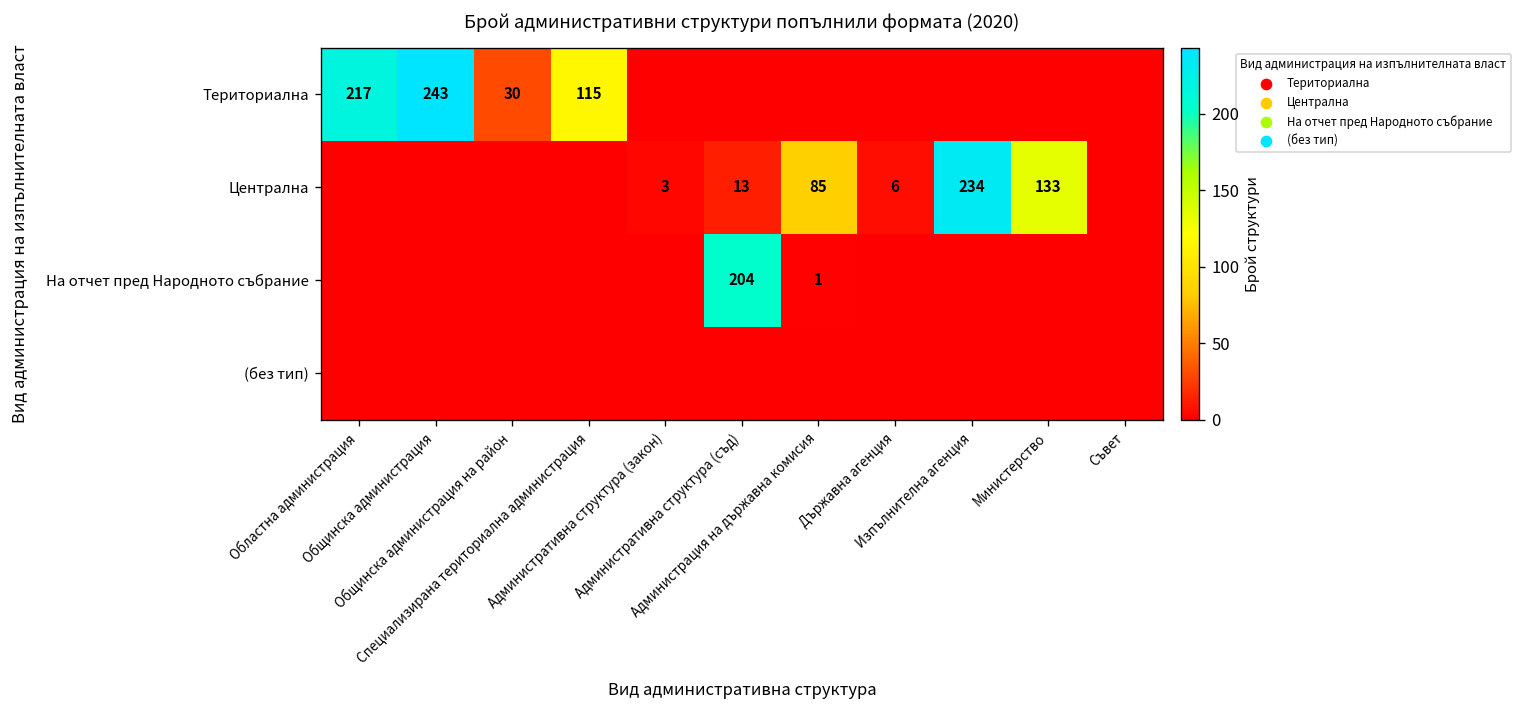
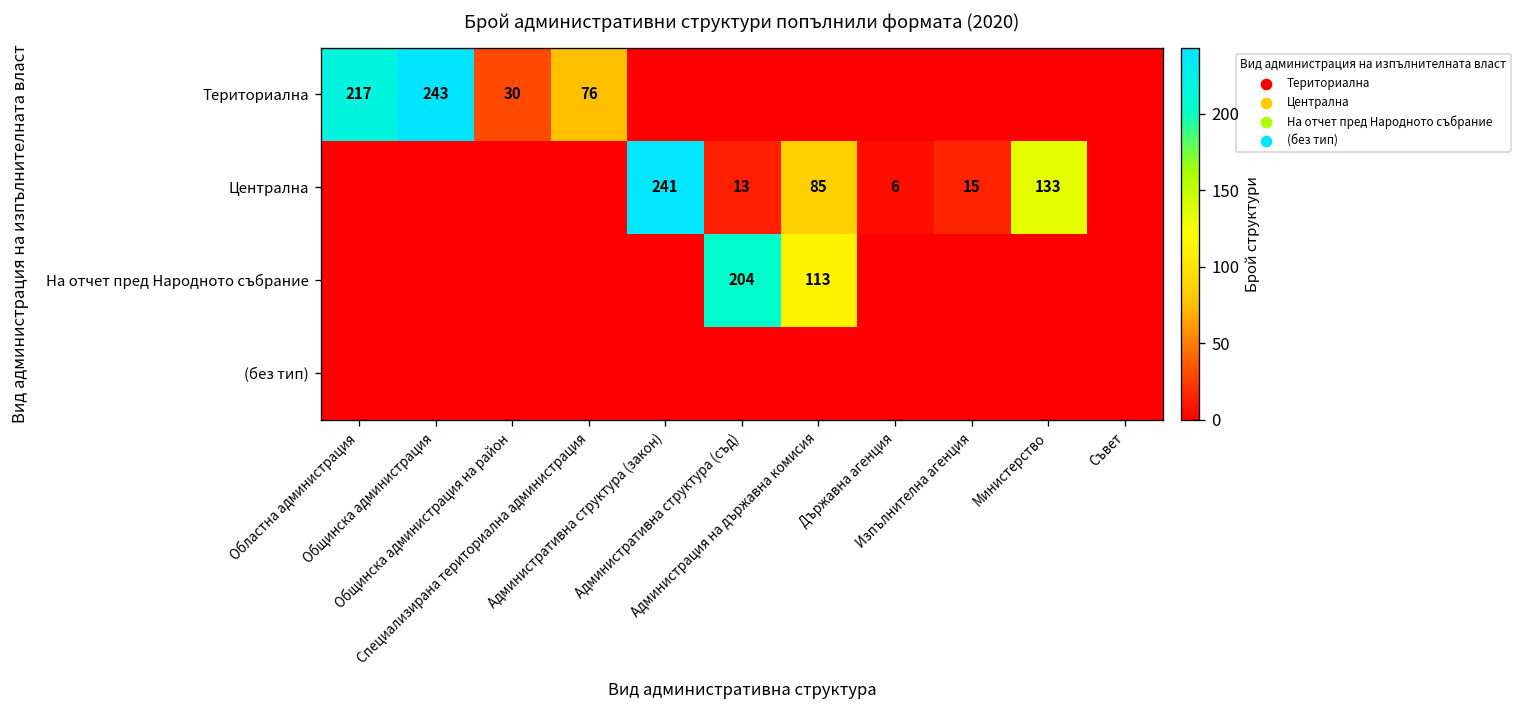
  {
    "Териториална": {
      "Областна администрация": 217,
      "Общинска администрация": 243,
      "Общинска администрация на район": 30,
-     "Специализирана териториална администрация": 115
+     "Специализирана териториална администрация": 76
    },
    "Централна": {
-     "Административна структура (закон)": 3,
+     "Административна структура (закон)": 241,
      "Административна структура (съд)": 13,
      "Администрация на държавна комисия": 85,
      "Държавна агенция": 6,
-     "Изпълнителна агенция": 234,
+     "Изпълнителна агенция": 15,
      "Министерство": 133
    },
    "На отчет пред Народното събрание": {
      "Административна структура (съд)": 204,
-     "Администрация на държавна комисия": 1
+     "Администрация на държавна комисия": 113
    }
  }
